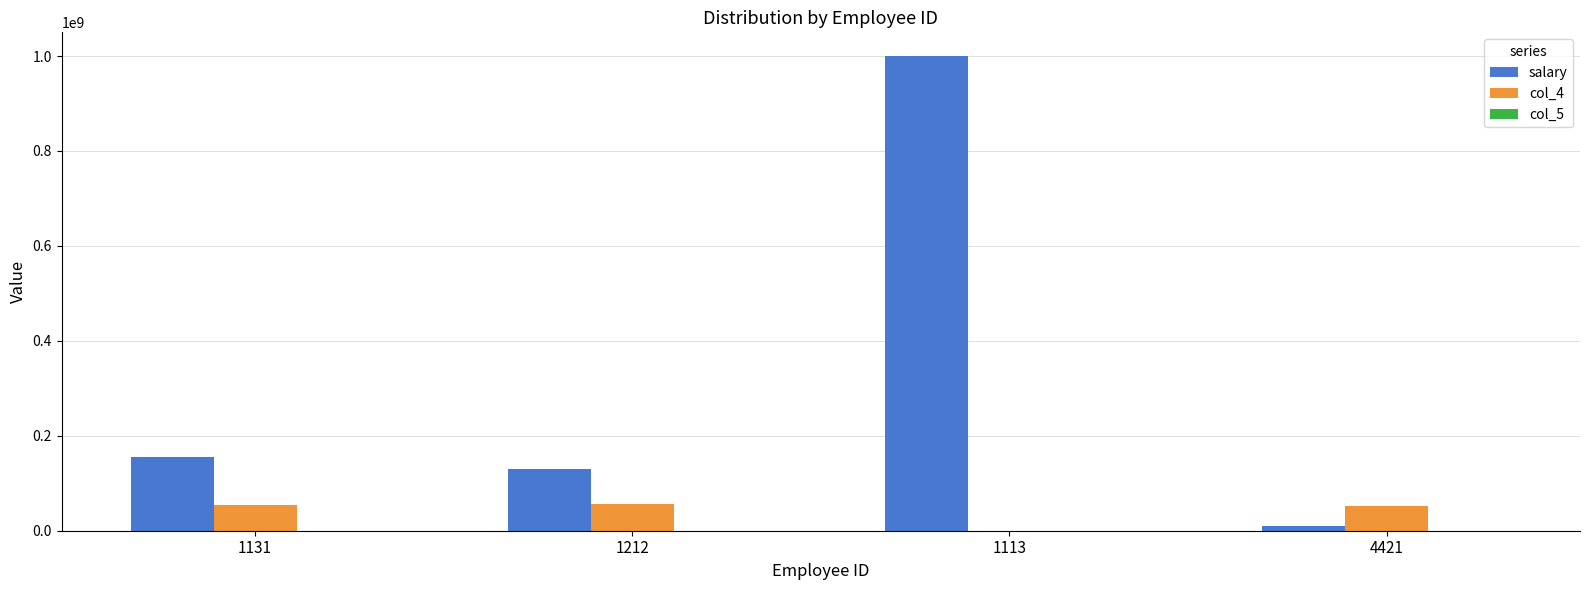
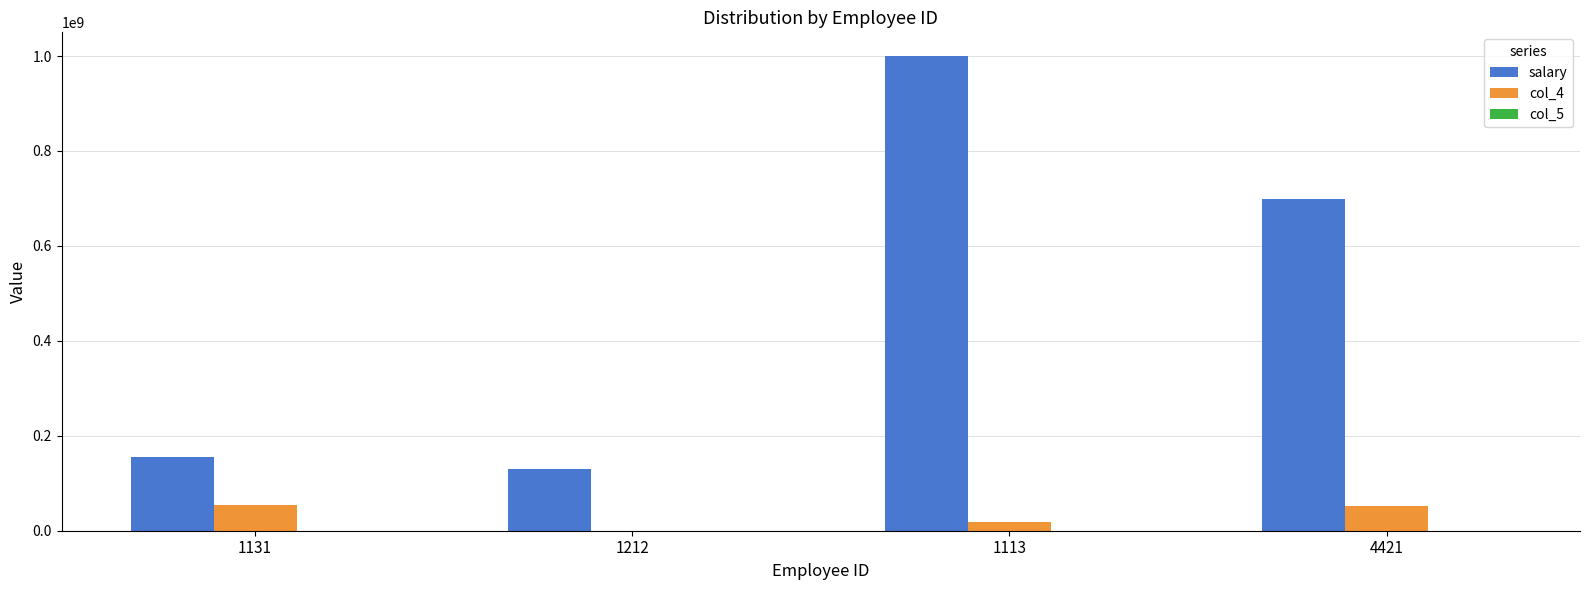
  {
    "salary": {
      "1131": 160000000,
      "1212": 130000000,
      "1113": 1000000000,
-     "4421": 10000000
+     "4421": 700000000
    },
    "col_4": {
      "1131": 50000000,
-     "1212": 60000000,
-     "1113": 0,
+     "1212": 0,
+     "1113": 20000000,
      "4421": 50000000
    }
  }
